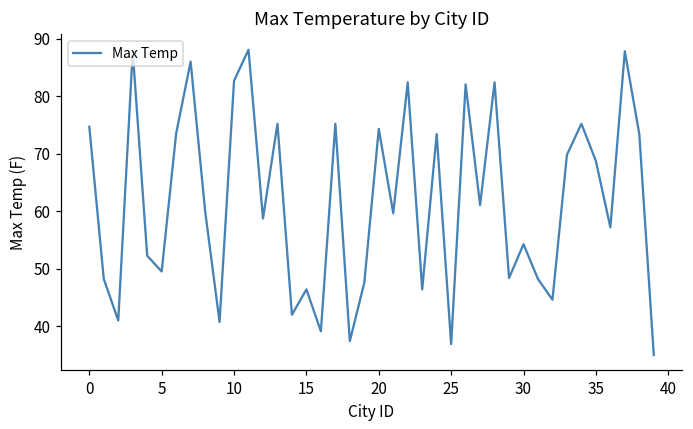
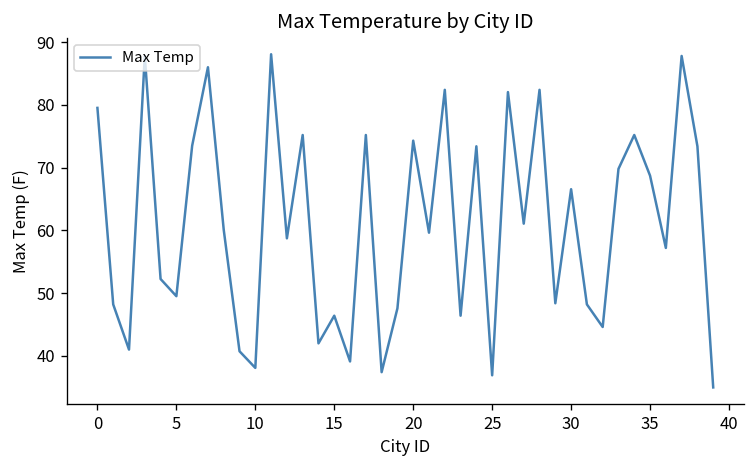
  {
-   "0": 75,
+   "0": 80,
    "5": 50,
-   "10": 83,
+   "10": 38,
    "15": 46,
    "20": 74,
    "25": 37,
-   "30": 54,
+   "30": 67,
    "35": 69
  }
